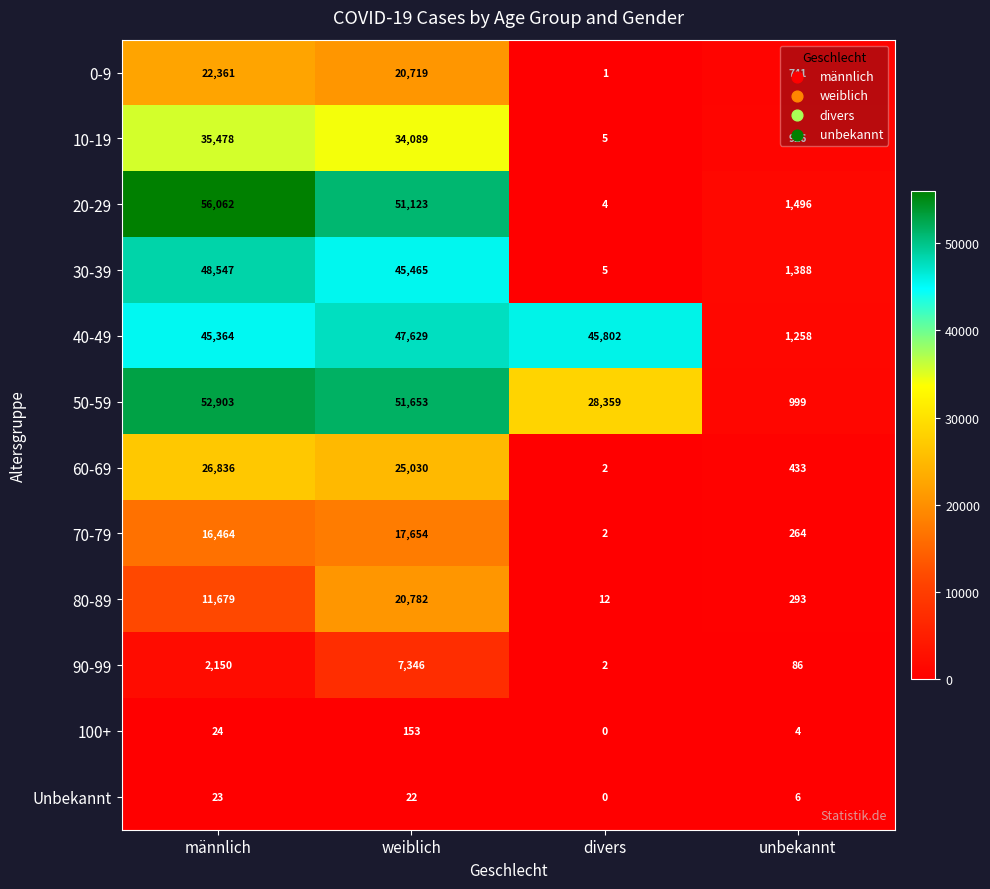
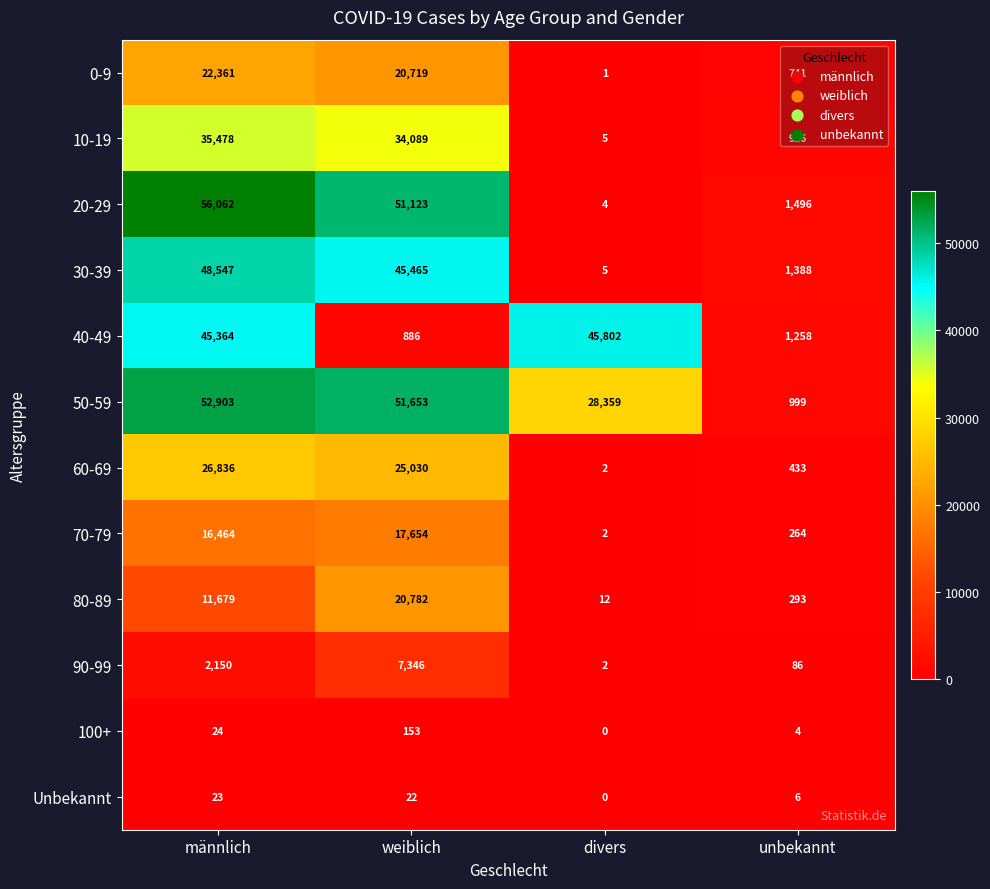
  {
    "0-9": {
      "männlich": "22,361",
      "weiblich": "20,719",
      "divers": "1"
    },
    "10-19": {
      "männlich": "35,478",
      "weiblich": "34,089",
      "divers": "5"
    },
    "20-29": {
      "männlich": "56,062",
      "weiblich": "51,123",
      "divers": "4",
      "unbekannt": "1,496"
    },
    "30-39": {
      "männlich": "48,547",
      "weiblich": "45,465",
      "divers": "5",
      "unbekannt": "1,388"
    },
    "40-49": {
      "männlich": "45,364",
-     "weiblich": "47,629",
+     "weiblich": "886",
      "divers": "45,802",
      "unbekannt": "1,258"
    },
    "50-59": {
      "männlich": "52,903",
      "weiblich": "51,653",
      "divers": "28,359",
      "unbekannt": "999"
    },
    "60-69": {
      "männlich": "26,836",
      "weiblich": "25,030",
      "divers": "2",
      "unbekannt": "433"
    },
    "70-79": {
      "männlich": "16,464",
      "weiblich": "17,654",
      "divers": "2",
      "unbekannt": "264"
    },
    "80-89": {
      "männlich": "11,679",
      "weiblich": "20,782",
      "divers": "12",
      "unbekannt": "293"
    },
    "90-99": {
      "männlich": "2,150",
      "weiblich": "7,346",
      "divers": "2",
      "unbekannt": "86"
    },
    "100+": {
      "männlich": "24",
      "weiblich": "153",
      "divers": "0",
      "unbekannt": "4"
    },
    "Unbekannt": {
      "männlich": "23",
      "weiblich": "22",
      "divers": "0"
    }
  }
